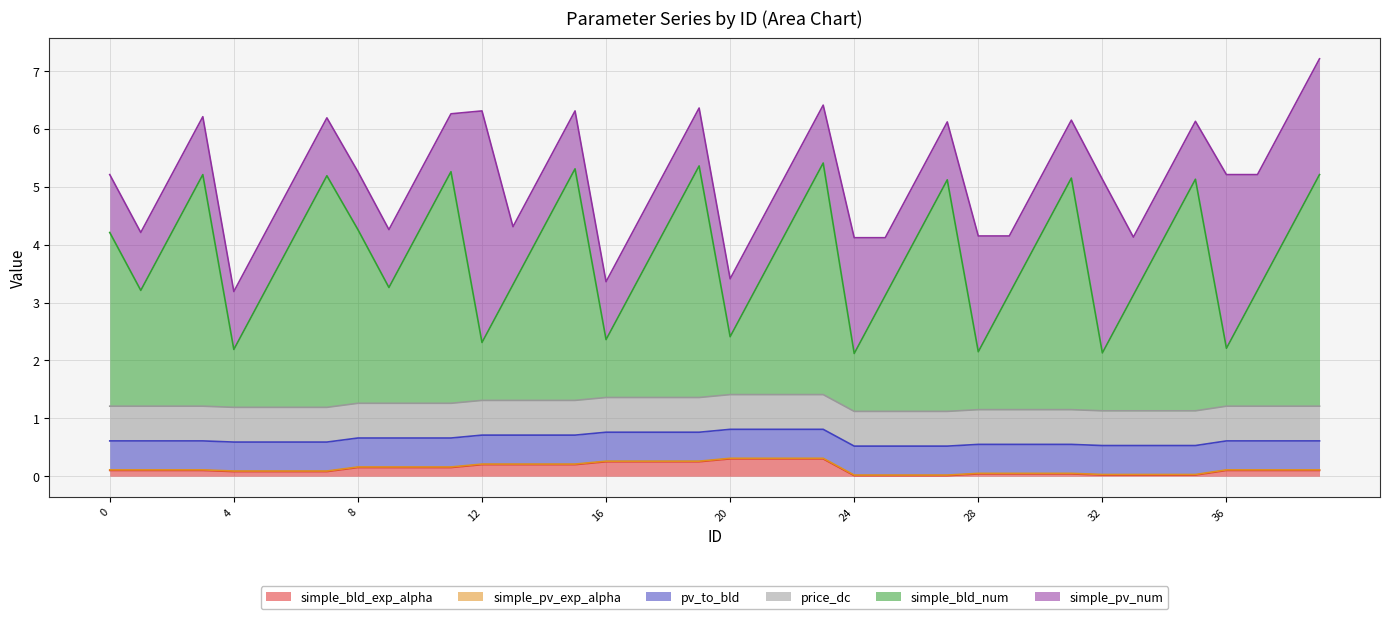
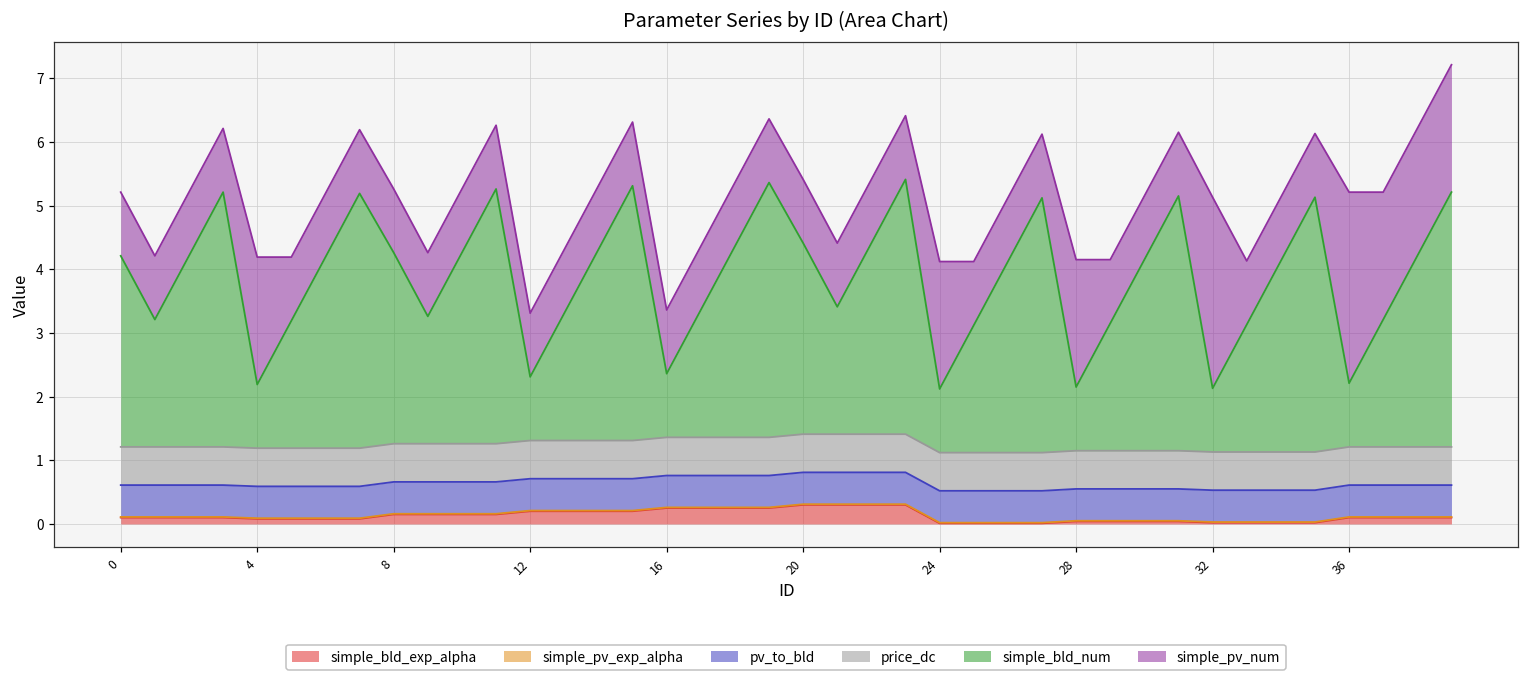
  {
    "pv_to_bld": {
      "0": 0.5,
      "4": 0.5,
      "8": 0.5,
      "12": 0.5,
      "16": 0.5,
      "20": 0.5,
      "24": 0.5,
      "28": 0.5,
      "32": 0.5,
      "36": 0.5
    },
    "price_dc": {
      "0": 0.6,
      "4": 0.6,
      "8": 0.6,
      "12": 0.6,
      "16": 0.6,
      "20": 0.6,
      "24": 0.6,
      "28": 0.6,
      "32": 0.6,
      "36": 0.6
    },
    "simple_bld_num": {
      "0": 3,
      "4": 1,
      "8": 3,
      "12": 1,
      "16": 1,
-     "20": 1,
+     "20": 3,
      "24": 1,
      "28": 1,
      "32": 1,
      "36": 1
    },
    "simple_pv_num": {
      "0": 1,
-     "4": 1,
+     "4": 2,
      "8": 1,
-     "12": 4,
+     "12": 1,
      "16": 1,
      "20": 1,
      "24": 2,
      "28": 2,
      "32": 3,
      "36": 3
    }
  }
